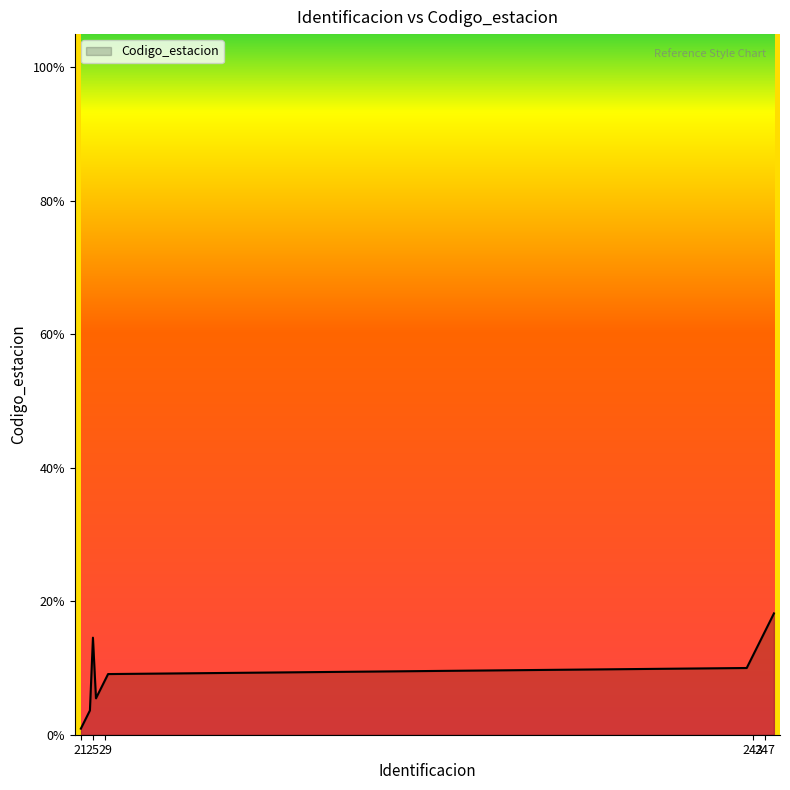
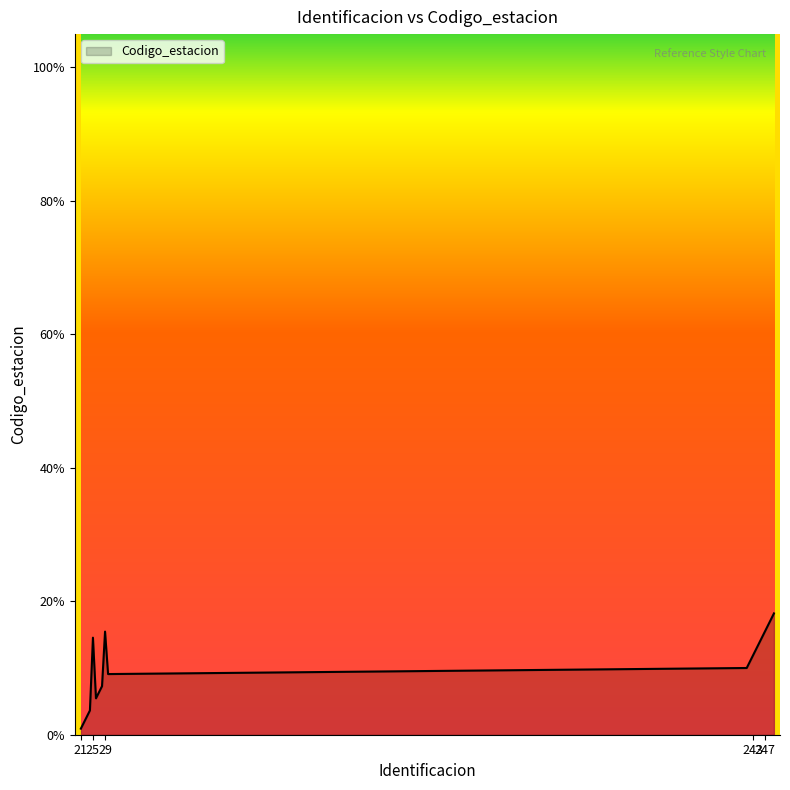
  {
    "21": "1%",
    "25": "15%",
-   "29": "8%"
+   "29": "15%"
  }
